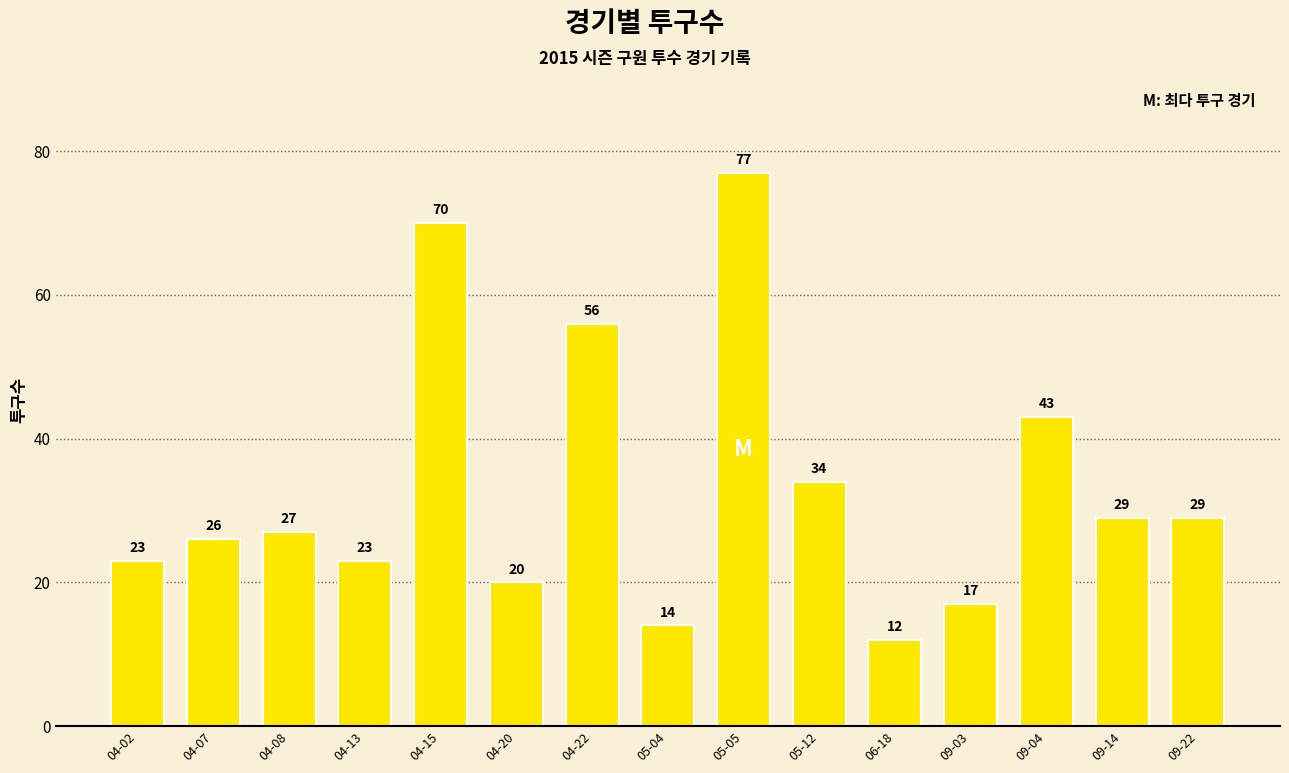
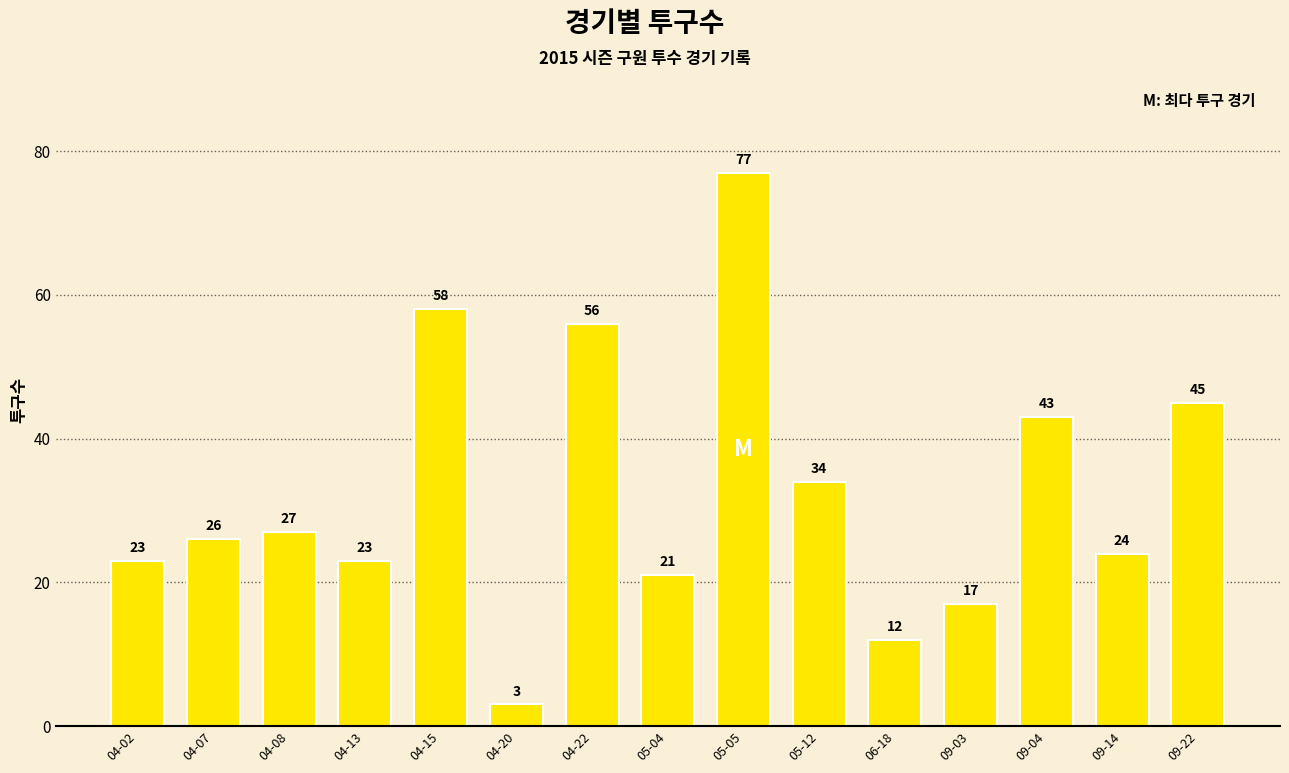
  {
    "04-02": 23,
    "04-07": 26,
    "04-08": 27,
    "04-13": 23,
-   "04-15": 70,
-   "04-20": 20,
+   "04-15": 58,
+   "04-20": 3,
    "04-22": 56,
-   "05-04": 14,
+   "05-04": 21,
    "05-05": 77,
    "05-12": 34,
    "06-18": 12,
    "09-03": 17,
    "09-04": 43,
-   "09-14": 29,
-   "09-22": 29
+   "09-14": 24,
+   "09-22": 45
  }
